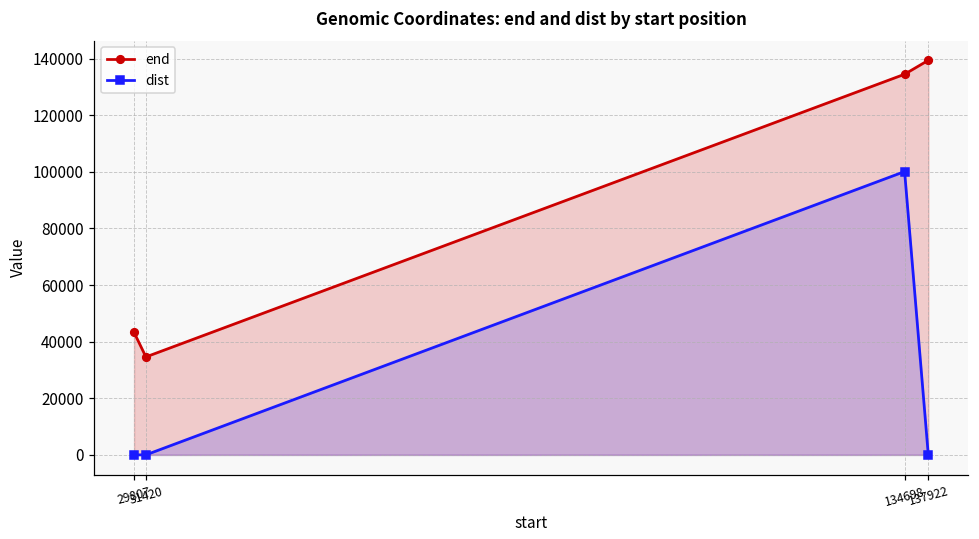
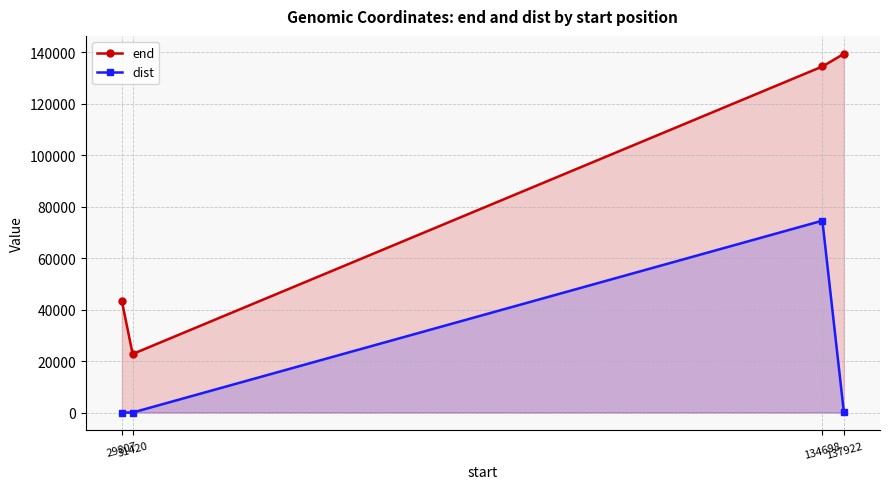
  {
    "end": {
      "29807": 43000,
-     "31420": 35000,
+     "31420": 23000,
      "134698": 134000,
      "137922": 139000
    },
    "dist": {
      "29807": 0,
      "31420": 0,
-     "134698": 100000,
+     "134698": 75000,
      "137922": 0
    }
  }
